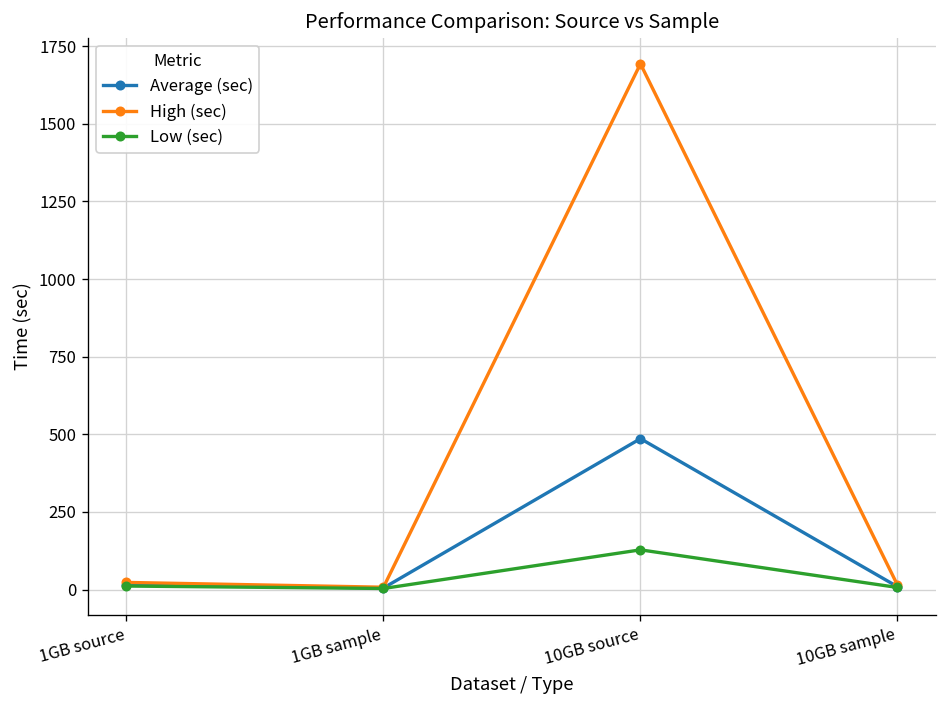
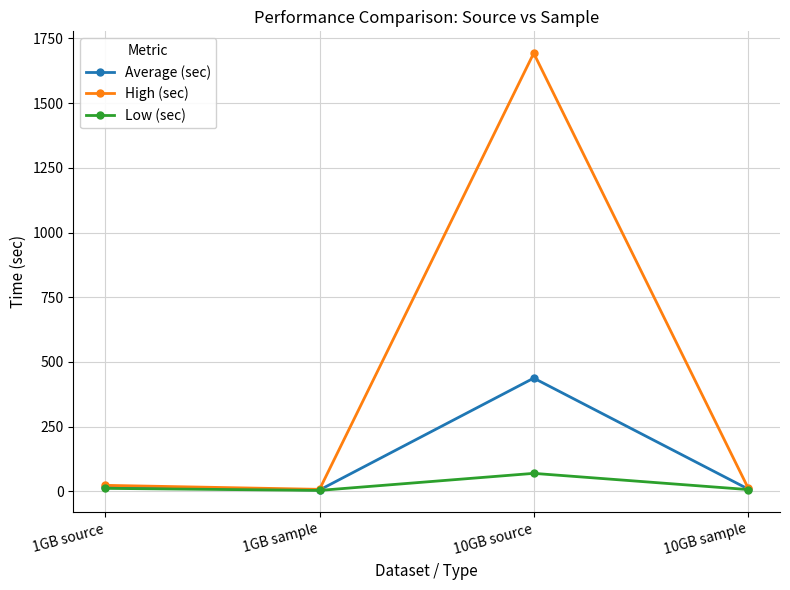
  {
    "Average (sec)": {
-     "10GB source": 490
+     "10GB source": 440
    },
    "High (sec)": {
      "10GB source": 1690
    },
    "Low (sec)": {
-     "10GB source": 130
+     "10GB source": 70
    }
  }
